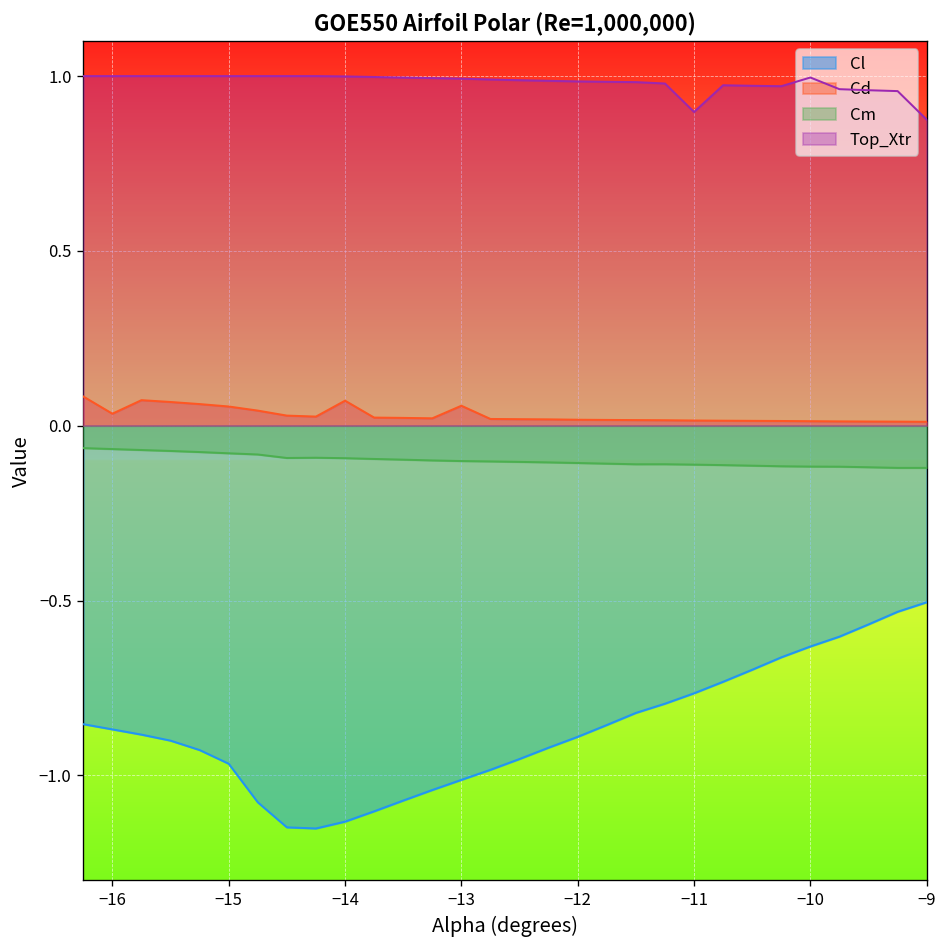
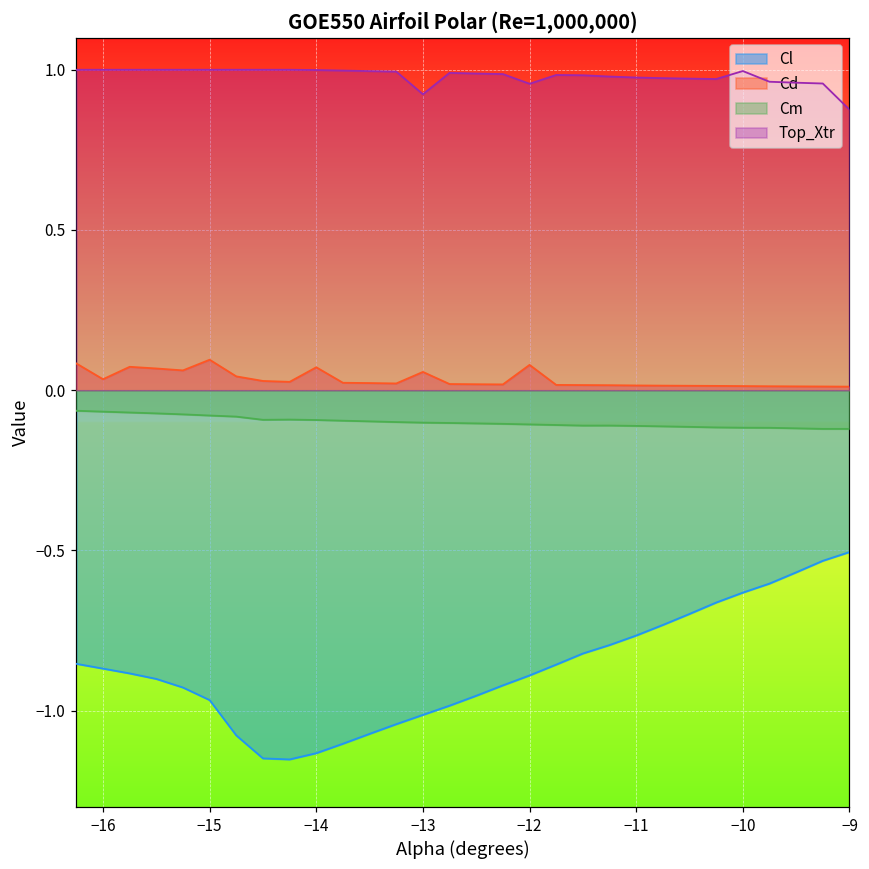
  {
    "Cd": {
      "−16": 0.03,
-     "−15": 0.05,
+     "−15": 0.10,
      "−14": 0.07,
      "−13": 0.06,
-     "−12": 0.02,
+     "−12": 0.08,
      "−11": 0.01,
      "−10": 0.01,
      "−9": 0.01
    },
    "Top_Xtr": {
      "−16": 1.00,
      "−15": 1.00,
      "−14": 1.00,
-     "−13": 0.99,
-     "−12": 0.98,
-     "−11": 0.90,
+     "−13": 0.92,
+     "−12": 0.96,
+     "−11": 0.98,
      "−9": 0.88
    }
  }
